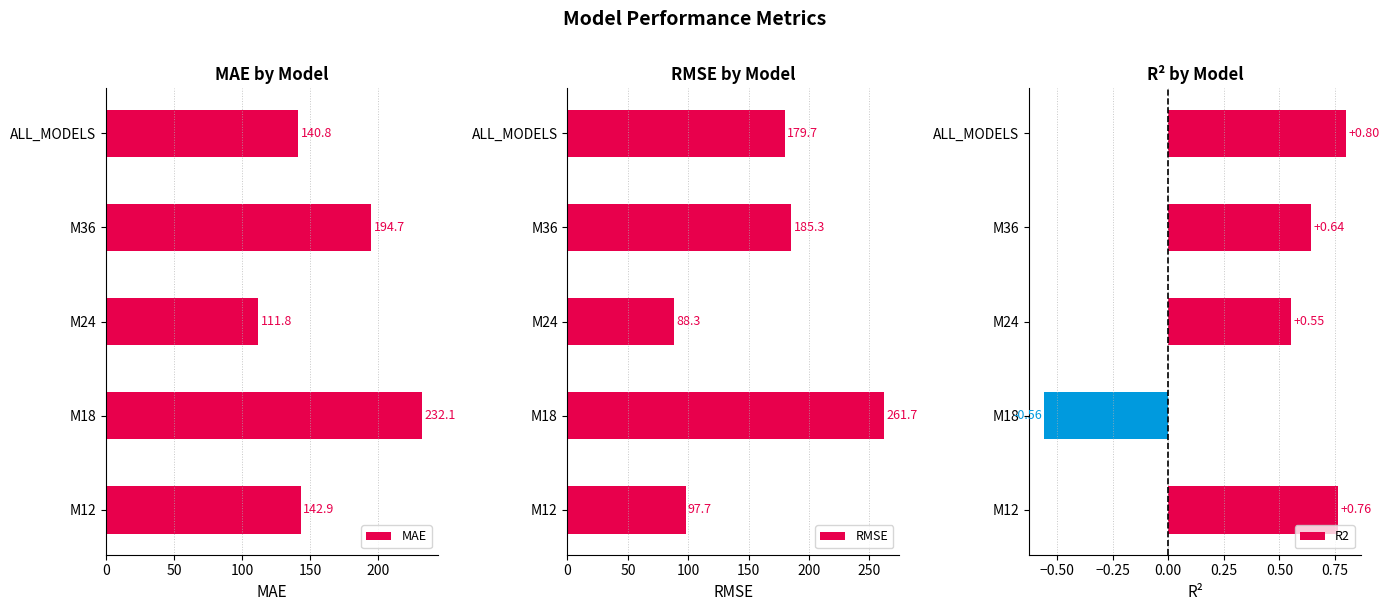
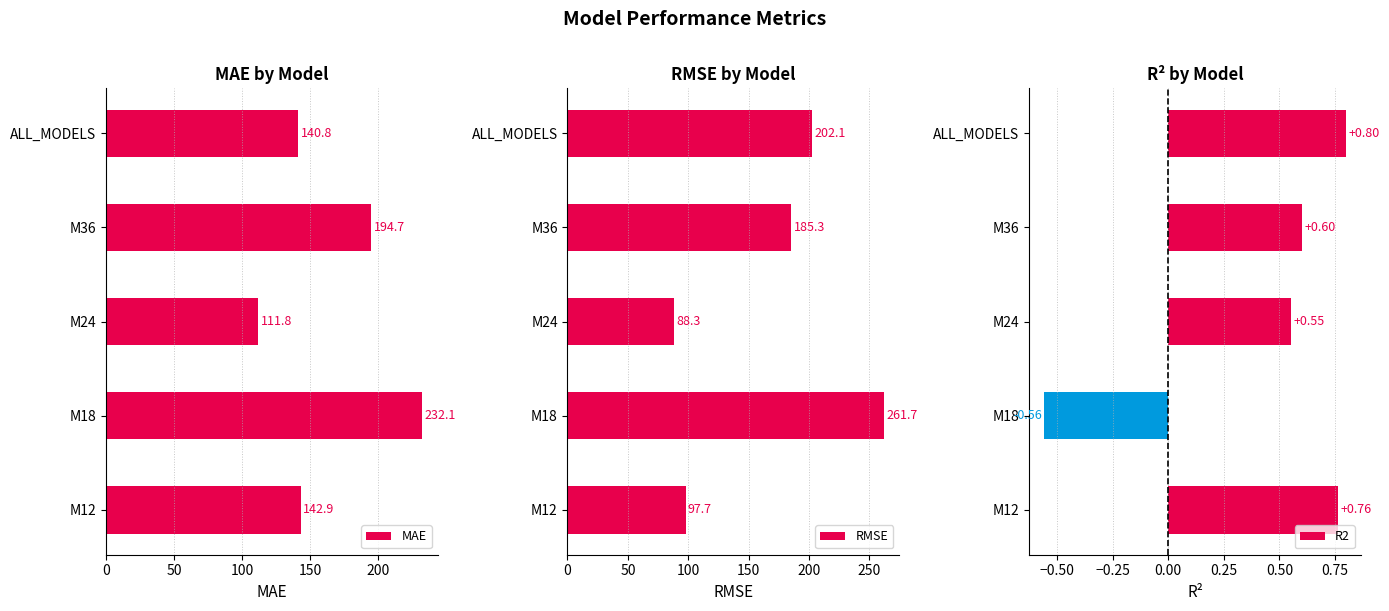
  {
    "MAE by Model": {
      "ALL_MODELS": "140.8",
      "M36": "194.7",
      "M24": "111.8",
      "M18": "232.1",
      "M12": "142.9"
    },
    "RMSE by Model": {
-     "ALL_MODELS": "179.7",
+     "ALL_MODELS": "202.1",
      "M36": "185.3",
      "M24": "88.3",
      "M18": "261.7",
      "M12": "97.7"
    },
    "R² by Model": {
      "ALL_MODELS": "+0.80",
-     "M36": "+0.64",
+     "M36": "+0.60",
      "M24": "+0.55",
      "M18": "-0.56",
      "M12": "+0.76"
    }
  }
